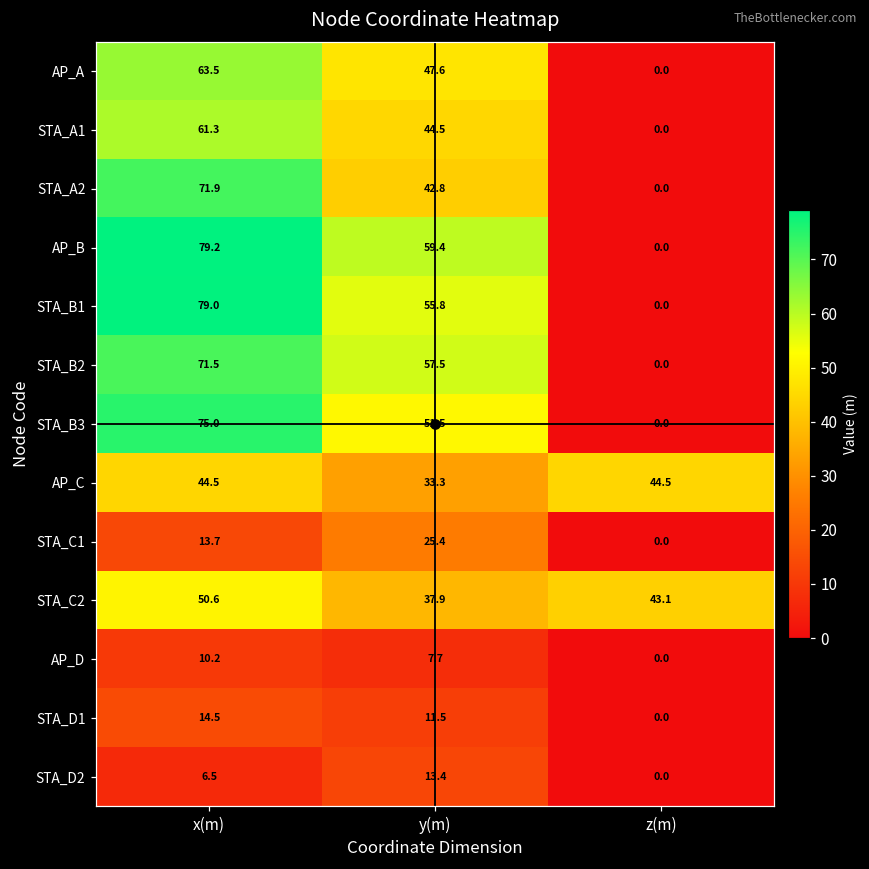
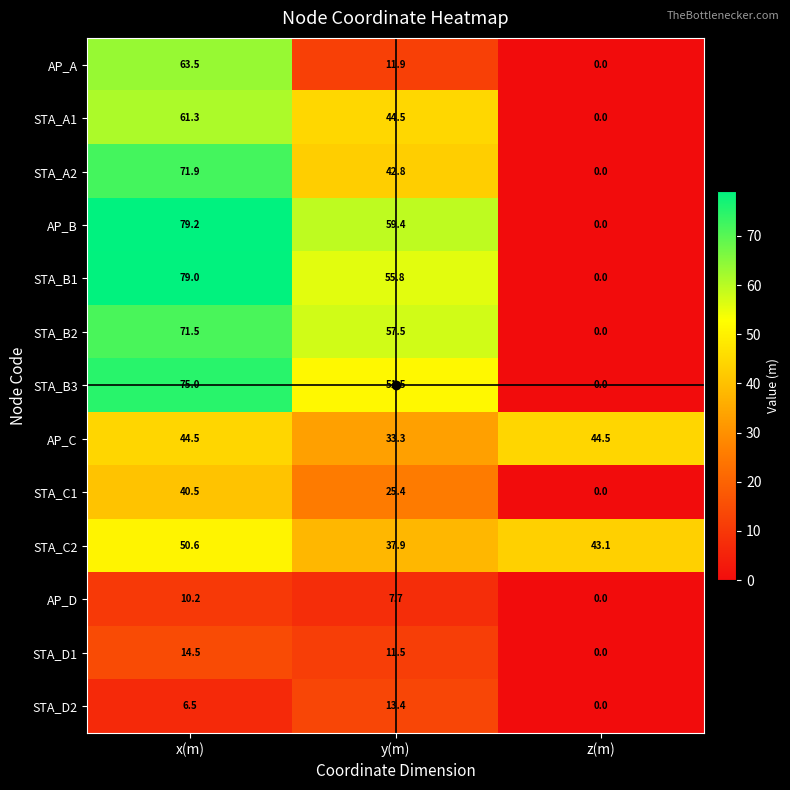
  {
    "AP_A": {
      "x(m)": 63.5,
-     "y(m)": 47.6,
+     "y(m)": 11.9,
      "z(m)": 0.0
    },
    "STA_A1": {
      "x(m)": 61.3,
      "y(m)": 44.5,
      "z(m)": 0.0
    },
    "STA_A2": {
      "x(m)": 71.9,
      "y(m)": 42.8,
      "z(m)": 0.0
    },
    "AP_B": {
      "x(m)": 79.2,
      "y(m)": 59.4,
      "z(m)": 0.0
    },
    "STA_B1": {
      "x(m)": 79.0,
      "y(m)": 55.8,
      "z(m)": 0.0
    },
    "STA_B2": {
      "x(m)": 71.5,
      "y(m)": 57.5,
      "z(m)": 0.0
    },
    "STA_B3": {
      "x(m)": 75.0,
      "z(m)": 0.0
    },
    "AP_C": {
      "x(m)": 44.5,
      "y(m)": 33.3,
      "z(m)": 44.5
    },
    "STA_C1": {
-     "x(m)": 13.7,
+     "x(m)": 40.5,
      "y(m)": 25.4,
      "z(m)": 0.0
    },
    "STA_C2": {
      "x(m)": 50.6,
      "y(m)": 37.9,
      "z(m)": 43.1
    },
    "AP_D": {
      "x(m)": 10.2,
      "y(m)": 7.7,
      "z(m)": 0.0
    },
    "STA_D1": {
      "x(m)": 14.5,
      "y(m)": 11.5,
      "z(m)": 0.0
    },
    "STA_D2": {
      "x(m)": 6.5,
      "y(m)": 13.4,
      "z(m)": 0.0
    }
  }
